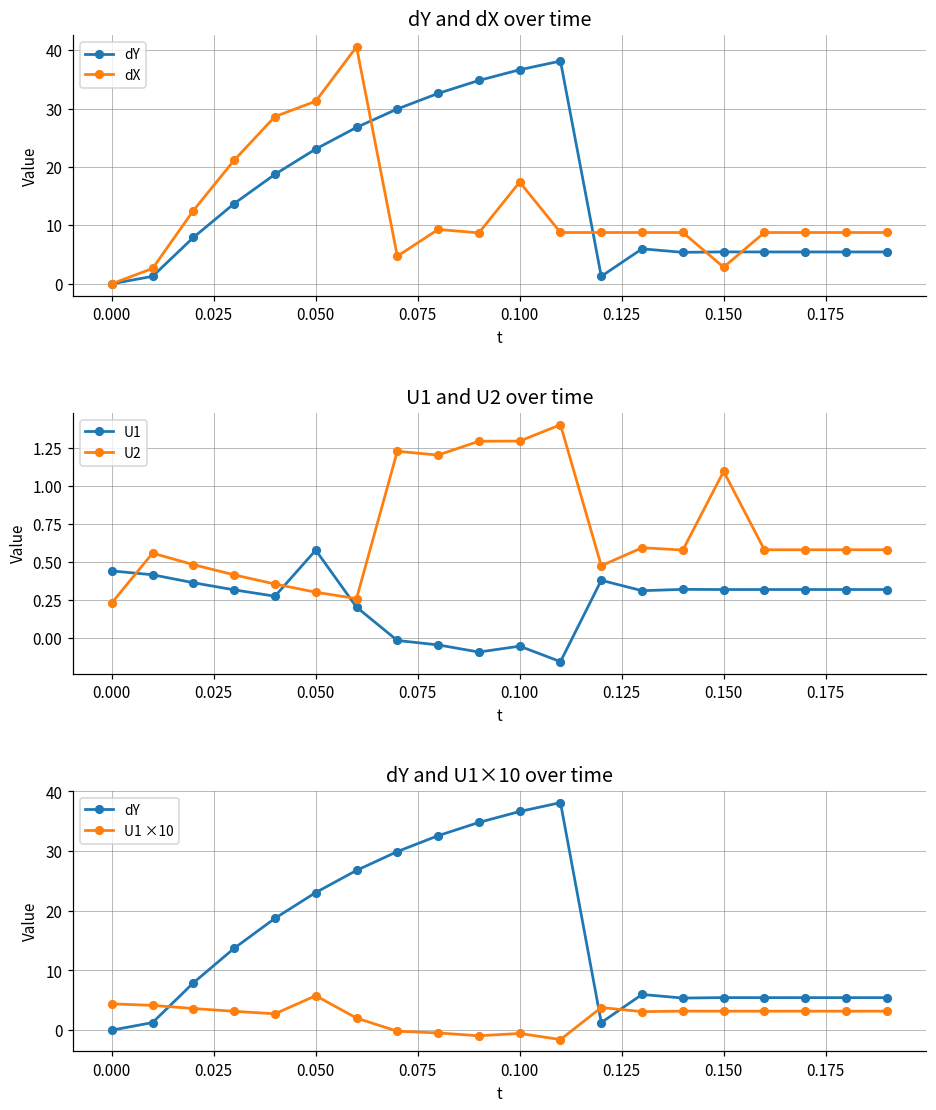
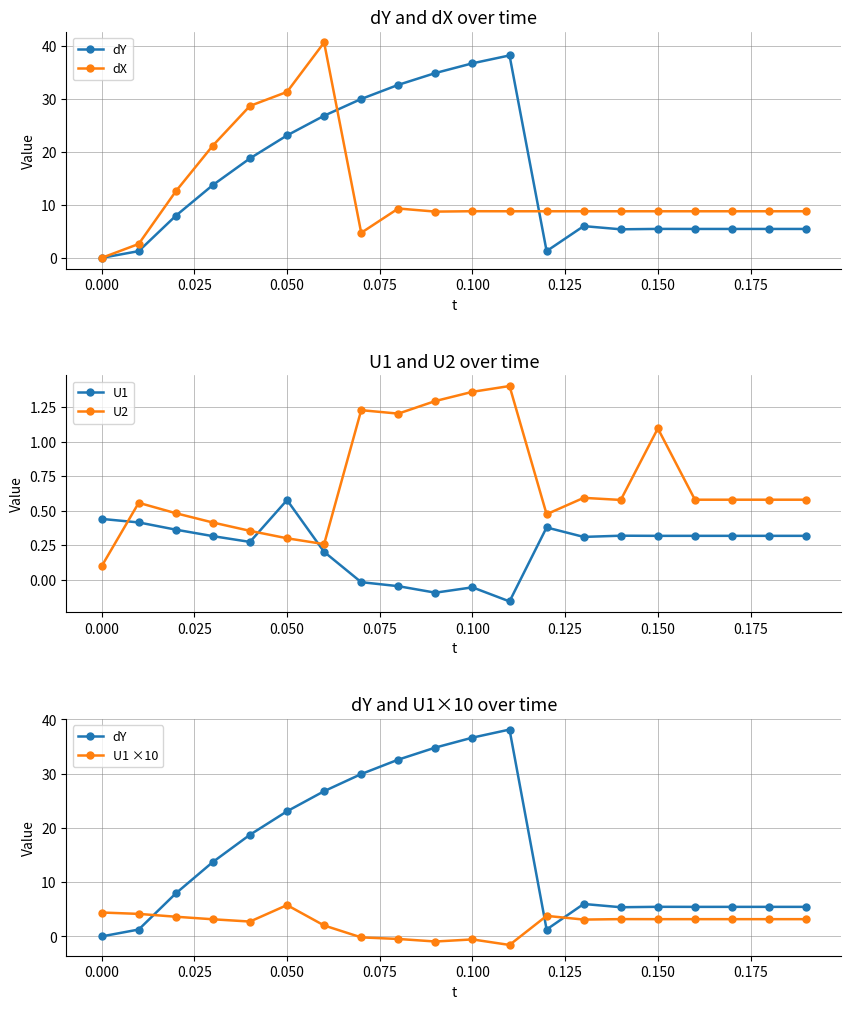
  {
    "dY and dX over time": {
      "dY": {
        "0.050": 23,
        "0.100": 37,
        "0.150": 5
      },
      "dX": {
        "0.050": 31,
-       "0.100": 17,
-       "0.150": 3
+       "0.100": 9,
+       "0.150": 9
      }
    },
    "U1 and U2 over time": {
      "U1": {
        "0.000": 0.44,
        "0.050": 0.58,
        "0.100": -0.06,
        "0.150": 0.32
      },
      "U2": {
-       "0.000": 0.23,
+       "0.000": 0.10,
        "0.050": 0.30,
-       "0.100": 1.30,
+       "0.100": 1.36,
        "0.150": 1.10
      }
    },
    "dY and U1×10 over time": {
      "dY": {
        "0.000": 0,
        "0.050": 23,
        "0.100": 37,
        "0.150": 5
      },
      "U1 ×10": {
        "0.000": 4,
        "0.050": 6,
        "0.100": -1,
        "0.150": 3
      }
    }
  }
